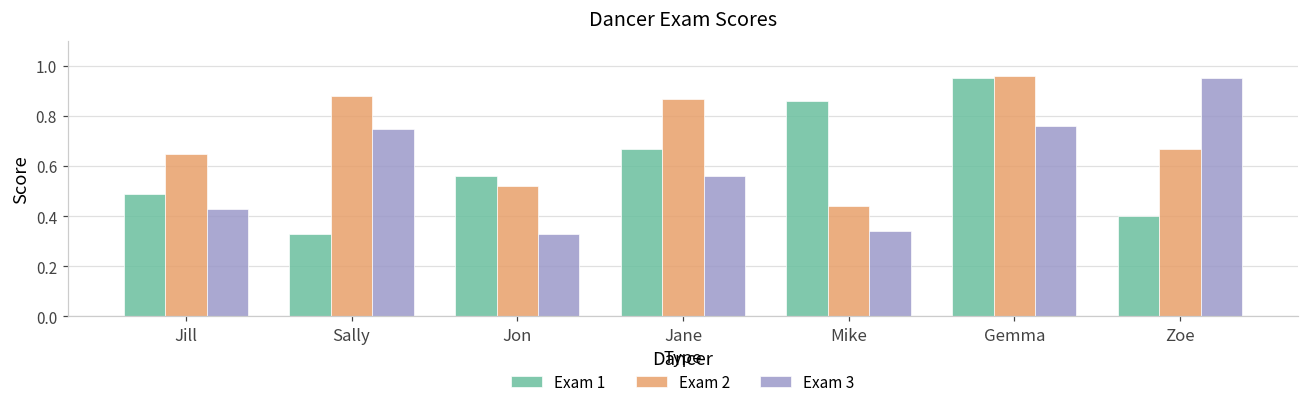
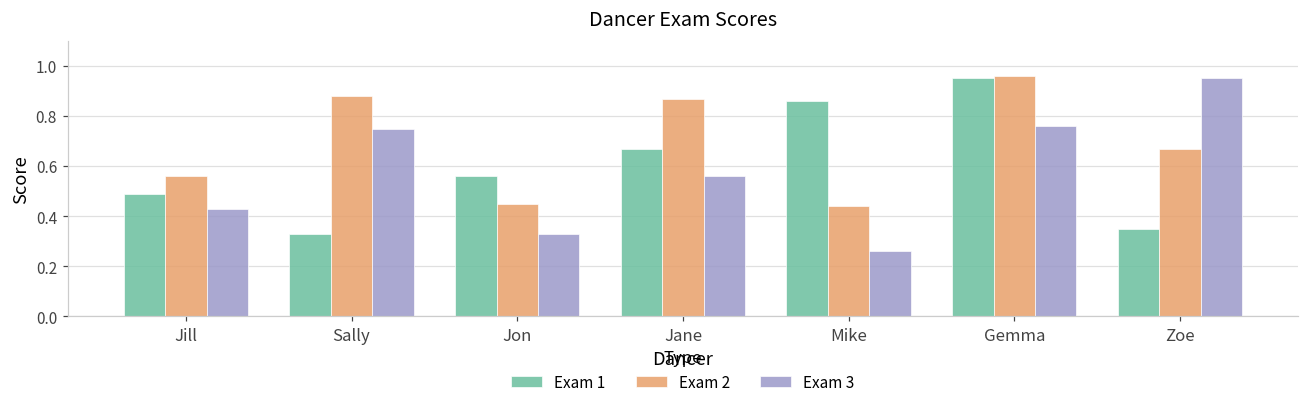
  {
    "Exam 1": {
      "Jill": 0.49,
      "Sally": 0.33,
      "Jon": 0.56,
      "Jane": 0.67,
      "Mike": 0.86,
      "Gemma": 0.95,
-     "Zoe": 0.40
+     "Zoe": 0.35
    },
    "Exam 2": {
-     "Jill": 0.65,
+     "Jill": 0.56,
      "Sally": 0.88,
-     "Jon": 0.52,
+     "Jon": 0.45,
      "Jane": 0.87,
      "Mike": 0.44,
      "Gemma": 0.96,
      "Zoe": 0.67
    },
    "Exam 3": {
      "Jill": 0.43,
      "Sally": 0.75,
      "Jon": 0.33,
      "Jane": 0.56,
-     "Mike": 0.34,
+     "Mike": 0.26,
      "Gemma": 0.76,
      "Zoe": 0.95
    }
  }
